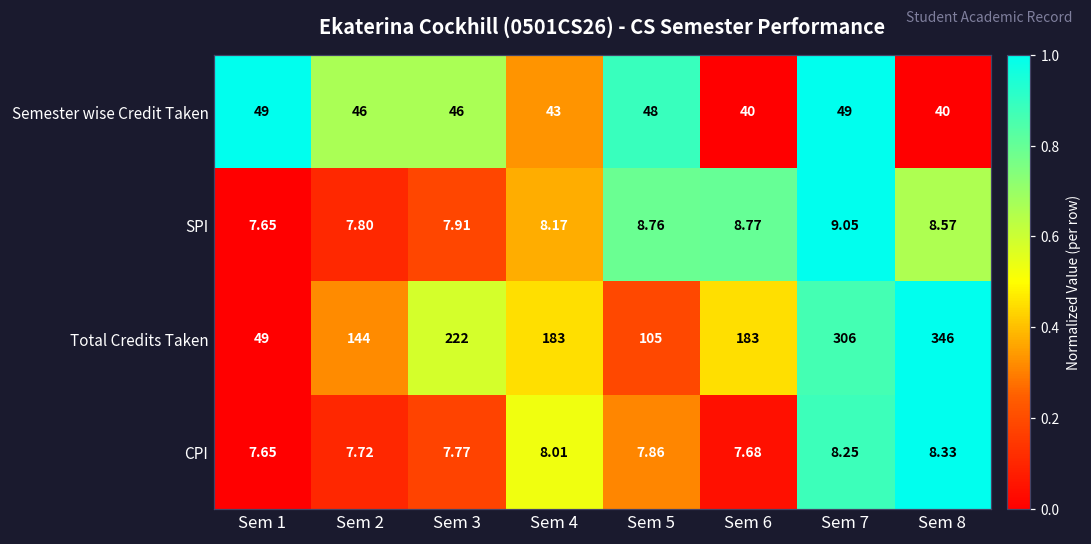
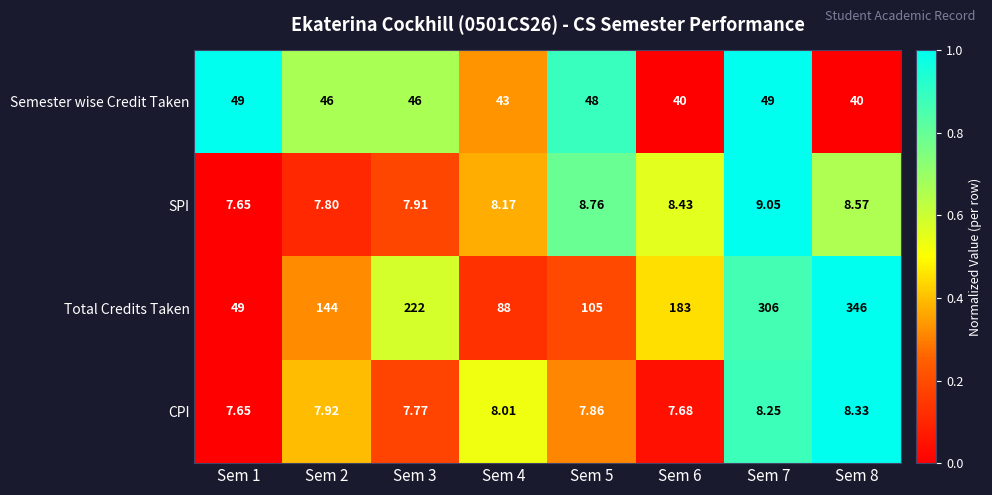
  {
    "Semester wise Credit Taken": {
      "Sem 1": 49,
      "Sem 2": 46,
      "Sem 3": 46,
      "Sem 4": 43,
      "Sem 5": 48,
      "Sem 6": 40,
      "Sem 7": 49,
      "Sem 8": 40
    },
    "SPI": {
      "Sem 1": 7.65,
      "Sem 2": 7.80,
      "Sem 3": 7.91,
      "Sem 4": 8.17,
      "Sem 5": 8.76,
-     "Sem 6": 8.77,
+     "Sem 6": 8.43,
      "Sem 7": 9.05,
      "Sem 8": 8.57
    },
    "Total Credits Taken": {
      "Sem 1": 49,
      "Sem 2": 144,
      "Sem 3": 222,
-     "Sem 4": 183,
+     "Sem 4": 88,
      "Sem 5": 105,
      "Sem 6": 183,
      "Sem 7": 306,
      "Sem 8": 346
    },
    "CPI": {
      "Sem 1": 7.65,
-     "Sem 2": 7.72,
+     "Sem 2": 7.92,
      "Sem 3": 7.77,
      "Sem 4": 8.01,
      "Sem 5": 7.86,
      "Sem 6": 7.68,
      "Sem 7": 8.25,
      "Sem 8": 8.33
    }
  }
